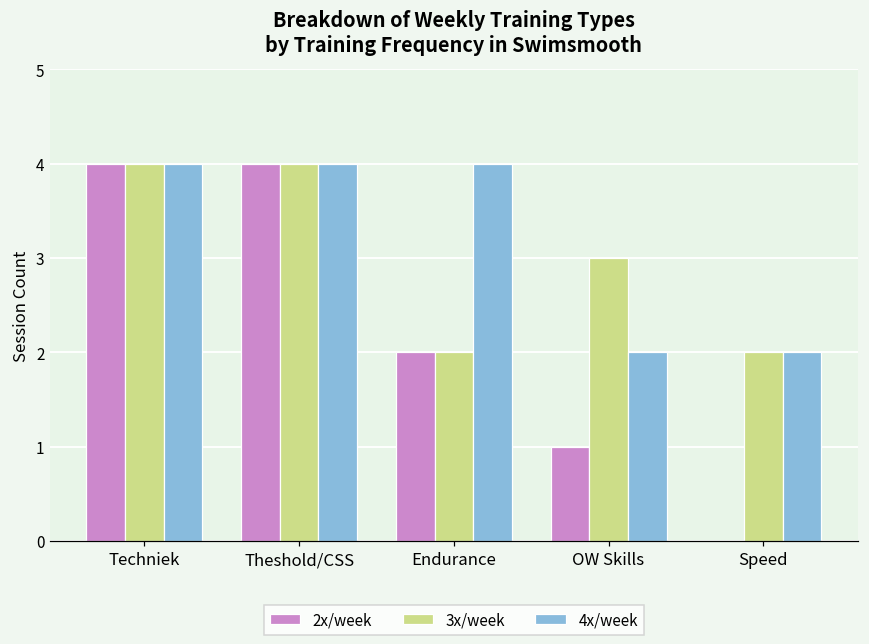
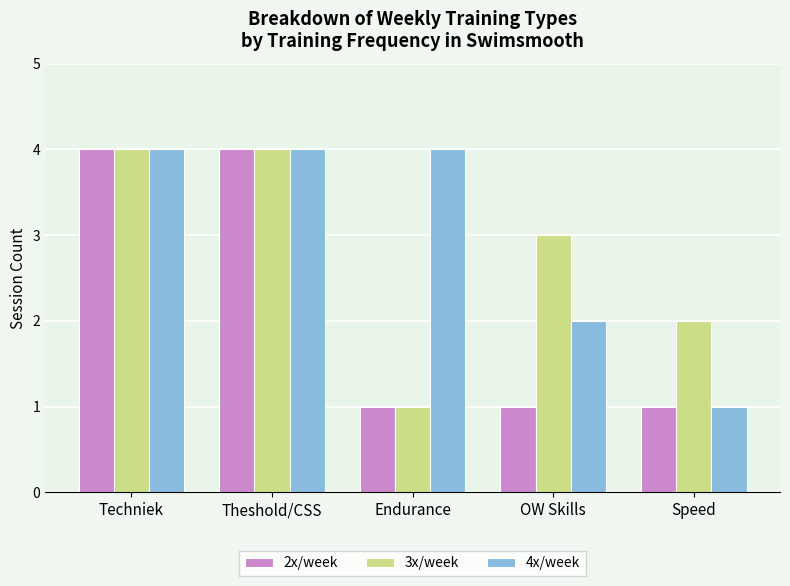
  {
    "2x/week": {
      "Techniek": 4,
      "Theshold/CSS": 4,
-     "Endurance": 2,
+     "Endurance": 1,
      "OW Skills": 1,
-     "Speed": 0
+     "Speed": 1
    },
    "3x/week": {
      "Techniek": 4,
      "Theshold/CSS": 4,
-     "Endurance": 2,
+     "Endurance": 1,
      "OW Skills": 3,
      "Speed": 2
    },
    "4x/week": {
      "Techniek": 4,
      "Theshold/CSS": 4,
      "Endurance": 4,
      "OW Skills": 2,
-     "Speed": 2
+     "Speed": 1
    }
  }
